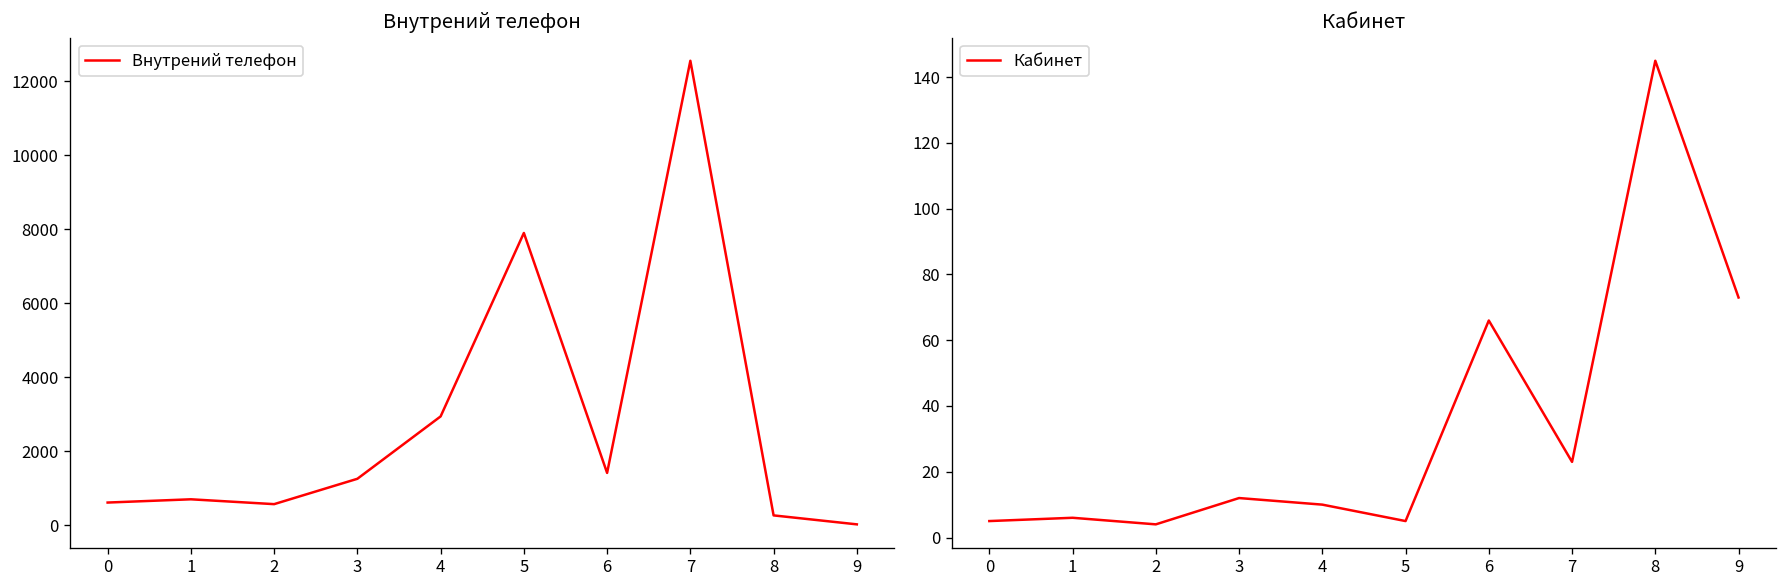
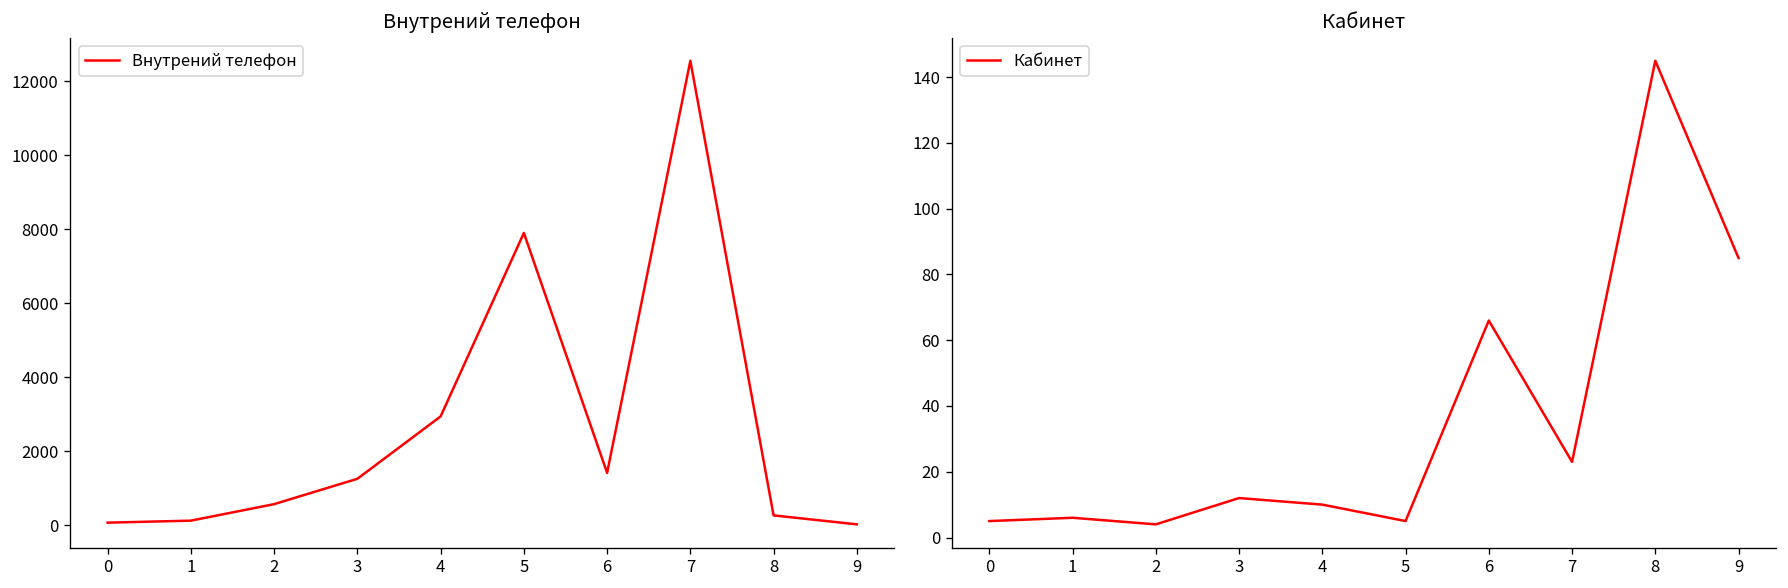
  {
    "Внутрений телефон": {
-     "0": 600,
-     "1": 700,
+     "0": 100,
+     "1": 100,
      "2": 600,
      "3": 1300,
      "4": 2900,
      "5": 7900,
      "6": 1400,
      "7": 12500,
      "8": 300,
      "9": 0
    },
    "Кабинет": {
      "0": 5,
      "1": 6,
      "2": 4,
      "3": 12,
      "4": 10,
      "5": 5,
      "6": 66,
      "7": 23,
      "8": 145,
-     "9": 73
+     "9": 85
    }
  }
